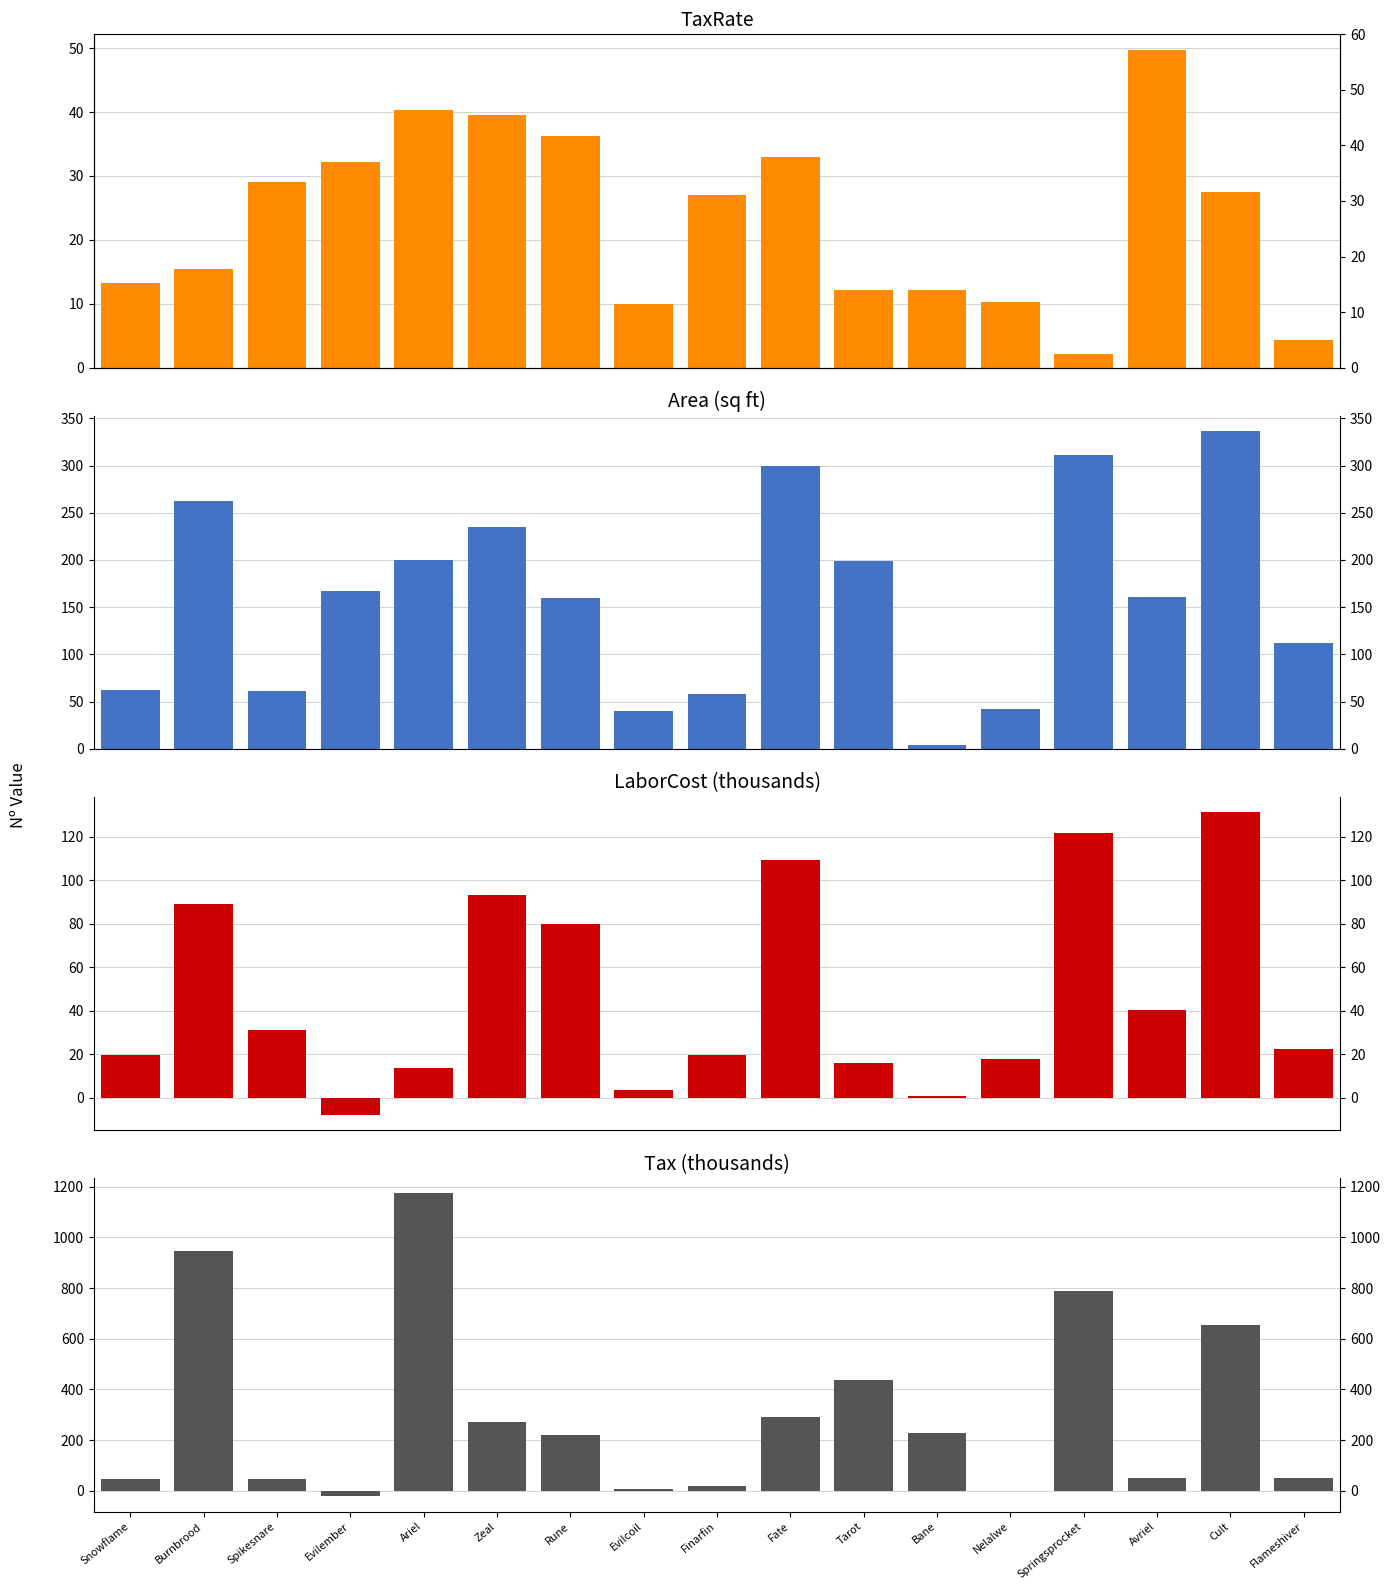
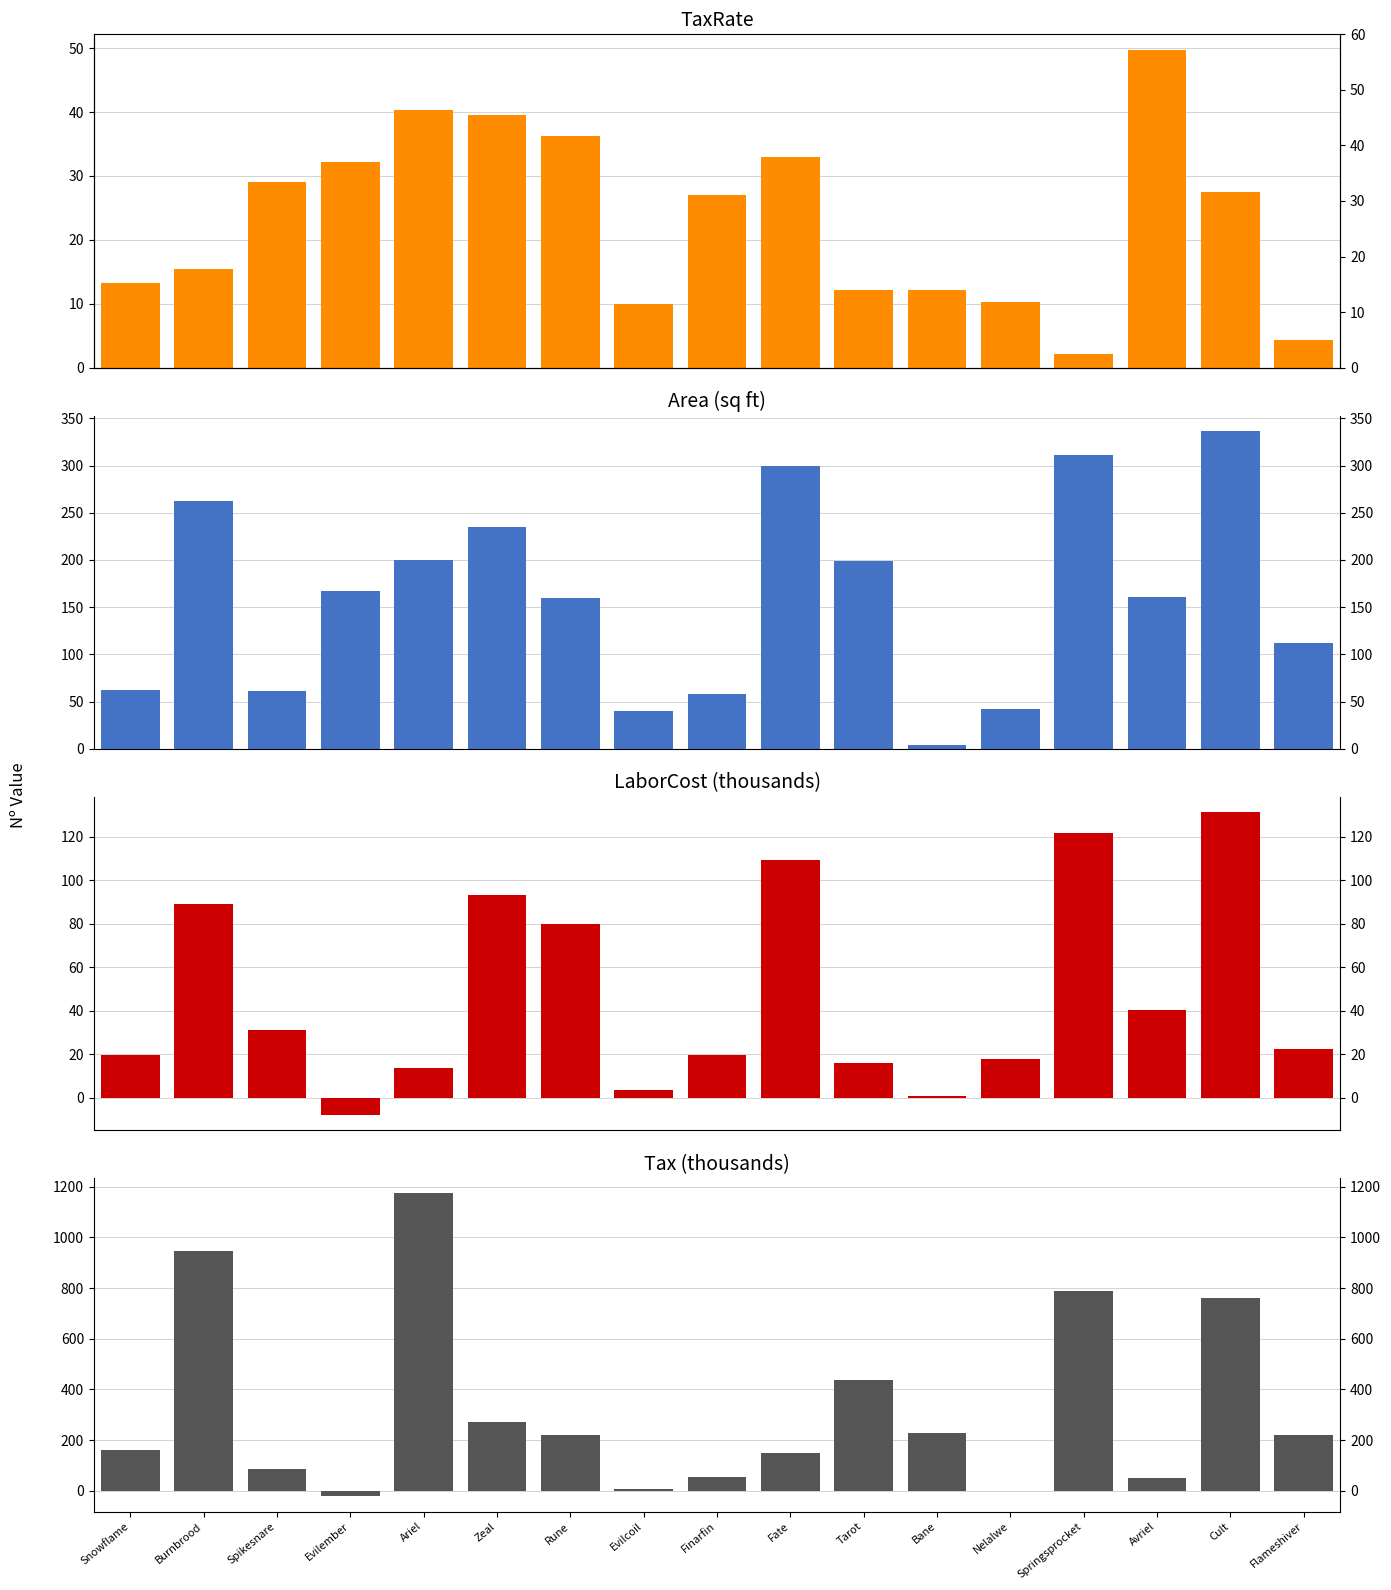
  {
    "Tax (thousands)": {
-     "Snowflame": 40,
+     "Snowflame": 160,
      "Burnbrood": 940,
-     "Spikesnare": 50,
+     "Spikesnare": 80,
      "Evilember": -20,
      "Ariel": 1170,
      "Zeal": 270,
      "Rune": 220,
-     "Finarfin": 20,
-     "Fate": 290,
+     "Finarfin": 50,
+     "Fate": 150,
      "Tarot": 440,
      "Bane": 230,
      "Springsprocket": 790,
      "Avriel": 50,
-     "Cult": 650,
-     "Flameshiver": 50
+     "Cult": 760,
+     "Flameshiver": 220
    }
  }
